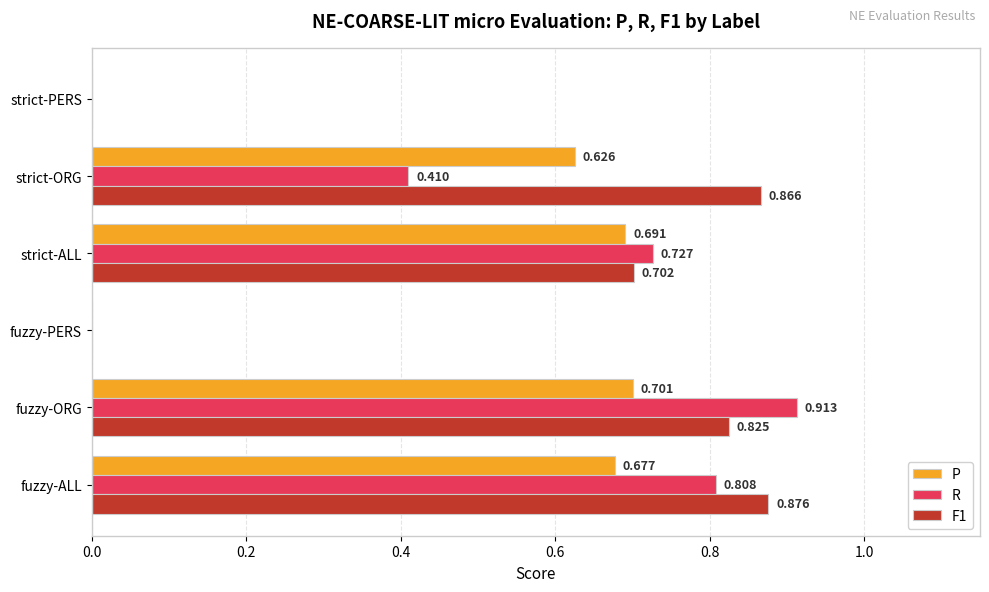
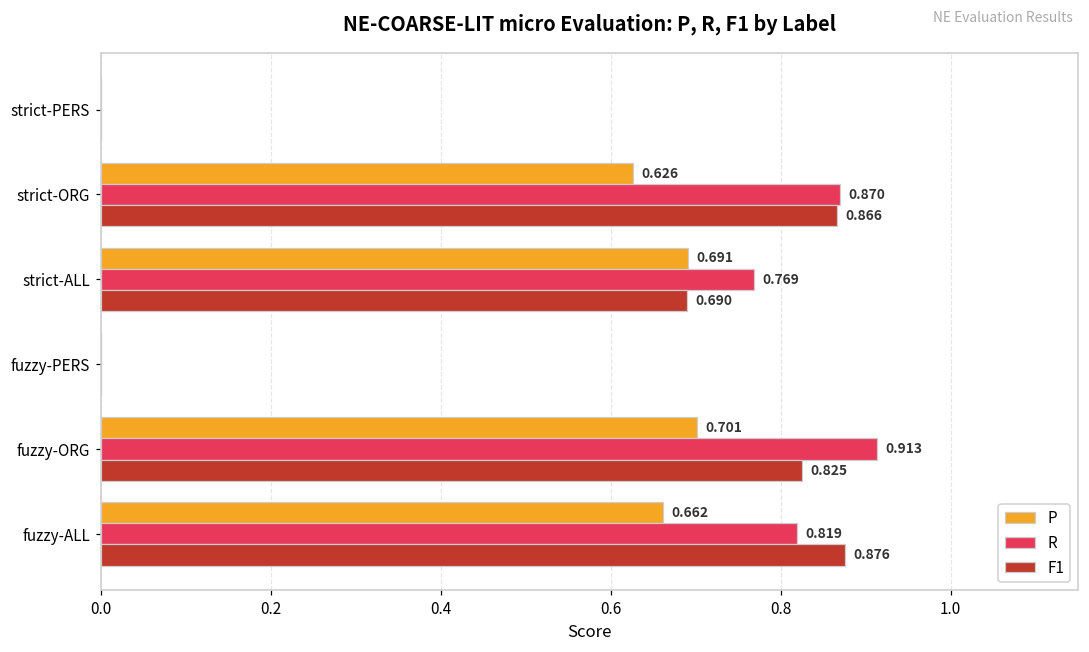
  {
    "P": {
      "strict-ORG": 0.626,
      "strict-ALL": 0.691,
      "fuzzy-ORG": 0.701,
-     "fuzzy-ALL": 0.677
+     "fuzzy-ALL": 0.662
    },
    "R": {
-     "strict-ORG": 0.410,
-     "strict-ALL": 0.727,
+     "strict-ORG": 0.870,
+     "strict-ALL": 0.769,
      "fuzzy-ORG": 0.913,
-     "fuzzy-ALL": 0.808
+     "fuzzy-ALL": 0.819
    },
    "F1": {
      "strict-ORG": 0.866,
-     "strict-ALL": 0.702,
+     "strict-ALL": 0.690,
      "fuzzy-ORG": 0.825,
      "fuzzy-ALL": 0.876
    }
  }
